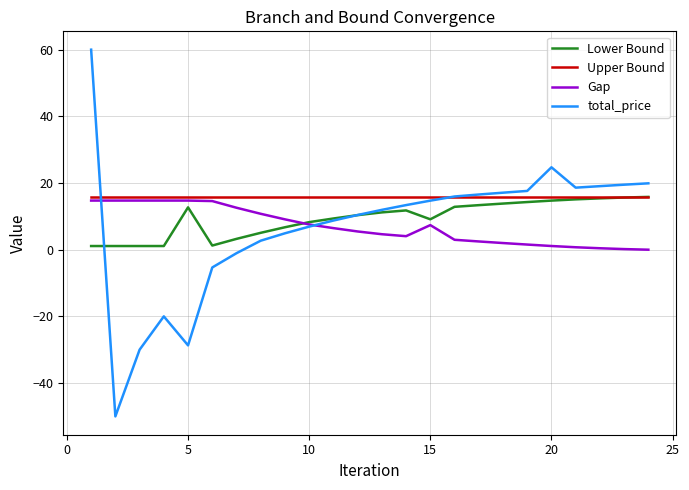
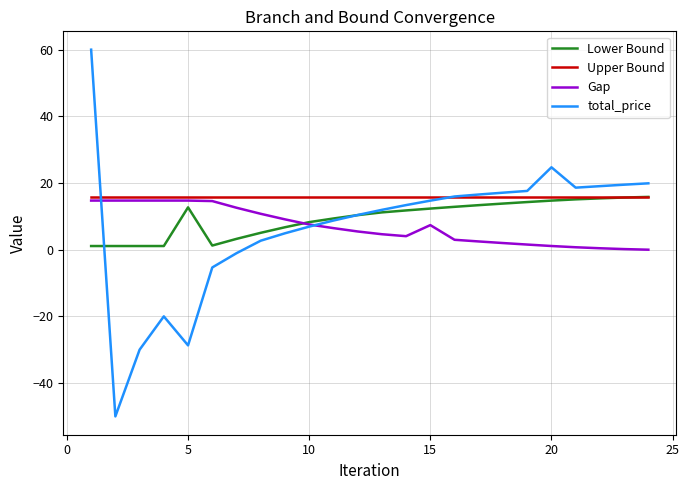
  {
    "Lower Bound": {
      "5": 13,
-     "15": 9,
+     "15": 12,
      "20": 15
    },
    "Upper Bound": {
      "5": 16,
      "10": 16,
      "15": 16,
      "20": 16
    },
    "Gap": {
      "5": 15,
      "15": 7,
      "20": 1
    },
    "total_price": {
      "5": -29,
      "15": 15,
      "20": 25
    }
  }
